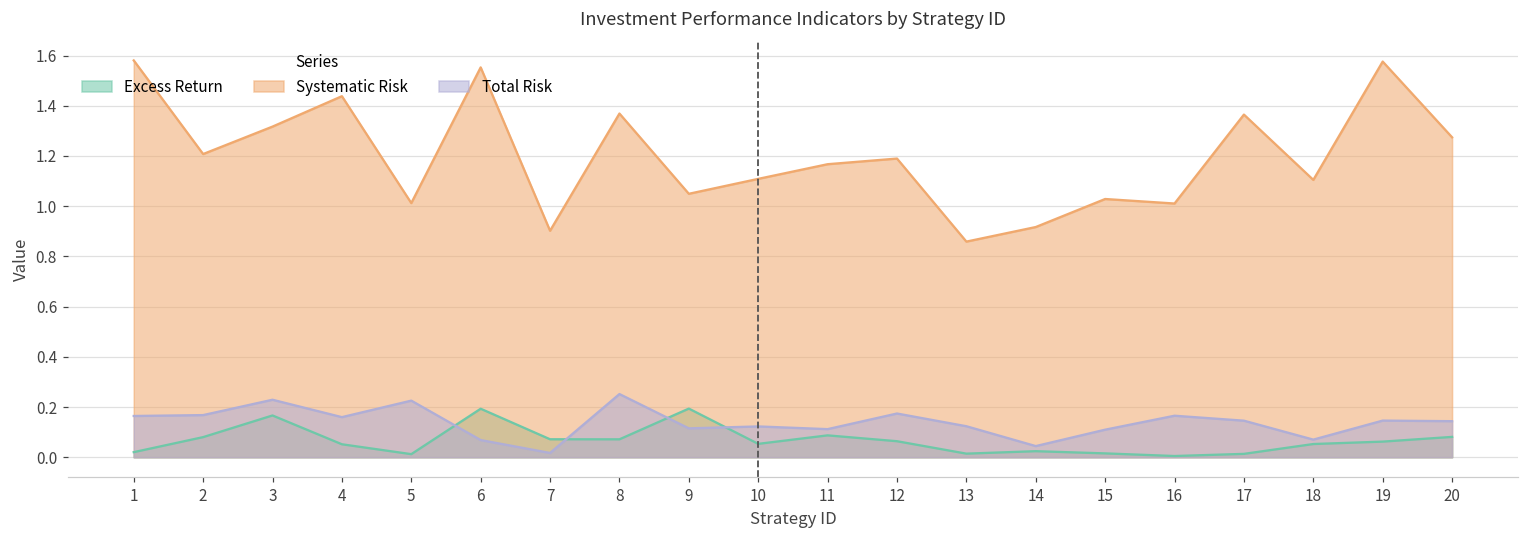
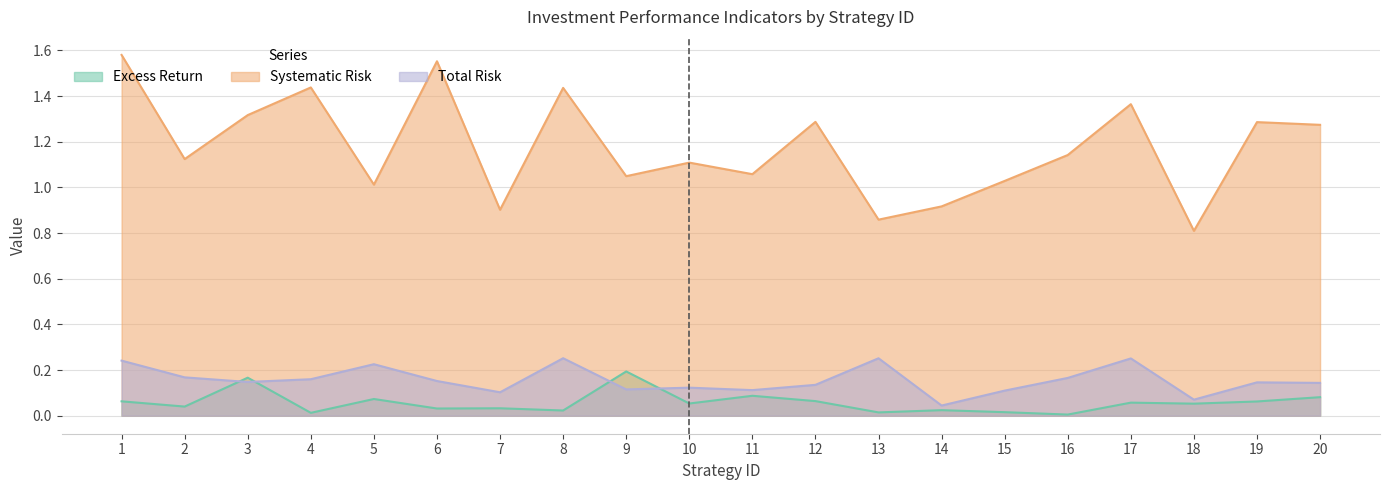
  {
    "Excess Return": {
-     "1": 0.02,
-     "2": 0.08,
+     "1": 0.06,
+     "2": 0.04,
      "3": 0.17,
-     "4": 0.05,
-     "5": 0.01,
-     "6": 0.19,
-     "7": 0.07,
-     "8": 0.07,
+     "4": 0.01,
+     "5": 0.07,
+     "6": 0.03,
+     "7": 0.03,
+     "8": 0.02,
      "9": 0.19,
      "10": 0.05,
      "11": 0.09,
      "12": 0.06,
      "13": 0.01,
      "14": 0.02,
      "15": 0.02,
      "16": 0.00,
-     "17": 0.01,
+     "17": 0.06,
      "18": 0.05,
      "19": 0.06,
      "20": 0.08
    },
    "Systematic Risk": {
      "1": 1.58,
-     "2": 1.21,
+     "2": 1.12,
      "3": 1.32,
      "4": 1.44,
      "5": 1.01,
      "6": 1.55,
      "7": 0.90,
-     "8": 1.37,
+     "8": 1.44,
      "9": 1.05,
      "10": 1.11,
-     "11": 1.17,
-     "12": 1.19,
+     "11": 1.06,
+     "12": 1.29,
      "13": 0.86,
      "14": 0.92,
      "15": 1.03,
-     "16": 1.01,
+     "16": 1.14,
      "17": 1.36,
-     "18": 1.10,
-     "19": 1.58,
+     "18": 0.81,
+     "19": 1.29,
      "20": 1.27
    },
    "Total Risk": {
-     "1": 0.16,
+     "1": 0.24,
      "2": 0.17,
-     "3": 0.23,
+     "3": 0.15,
      "4": 0.16,
      "5": 0.23,
-     "6": 0.07,
-     "7": 0.02,
+     "6": 0.15,
+     "7": 0.10,
      "8": 0.25,
      "9": 0.12,
      "10": 0.12,
      "11": 0.11,
-     "12": 0.17,
-     "13": 0.12,
+     "12": 0.14,
+     "13": 0.25,
      "14": 0.04,
      "15": 0.11,
      "16": 0.17,
-     "17": 0.15,
+     "17": 0.25,
      "18": 0.07,
      "19": 0.15,
      "20": 0.14
    }
  }
